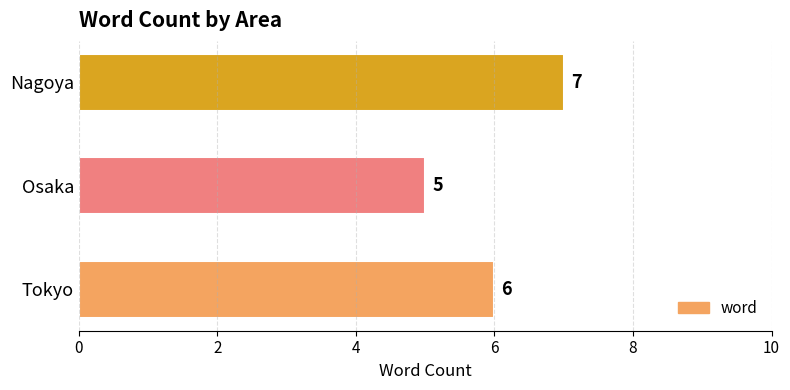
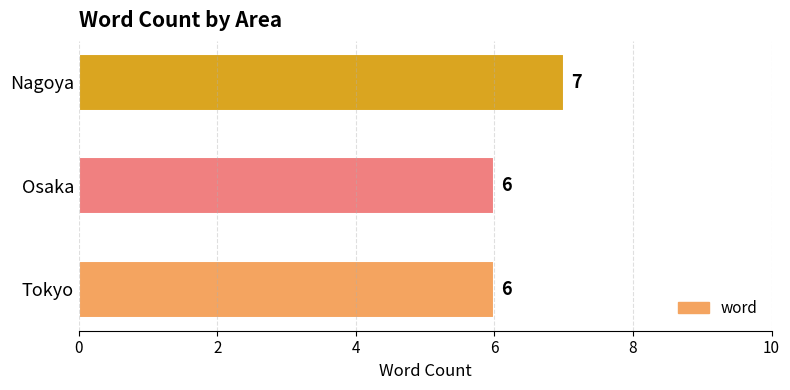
  {
    "Nagoya": 7,
-   "Osaka": 5,
+   "Osaka": 6,
    "Tokyo": 6
  }
